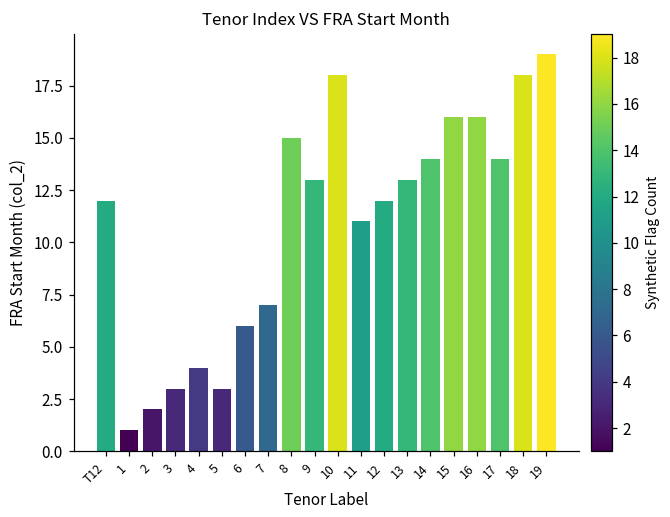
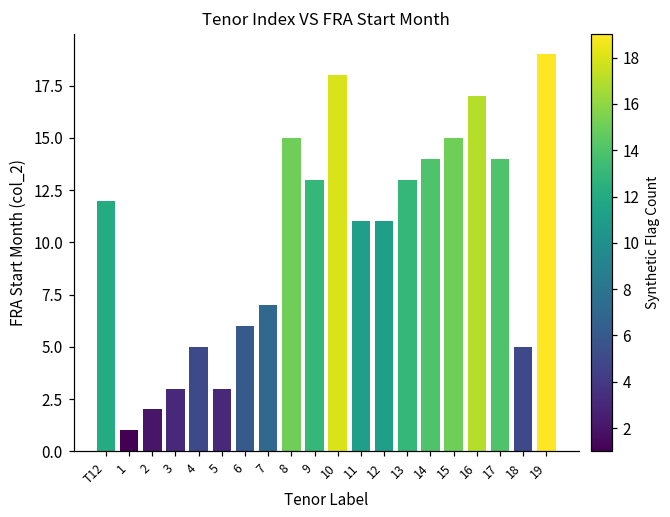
  {
    "T12": 12,
    "1": 1,
    "2": 2,
    "3": 3,
-   "4": 4,
+   "4": 5,
    "5": 3,
    "6": 6,
    "7": 7,
    "8": 15,
    "9": 13,
    "10": 18,
    "11": 11,
-   "12": 12,
+   "12": 11,
    "13": 13,
    "14": 14,
-   "15": 16,
-   "16": 16,
+   "15": 15,
+   "16": 17,
    "17": 14,
-   "18": 18,
+   "18": 5,
    "19": 19
  }
